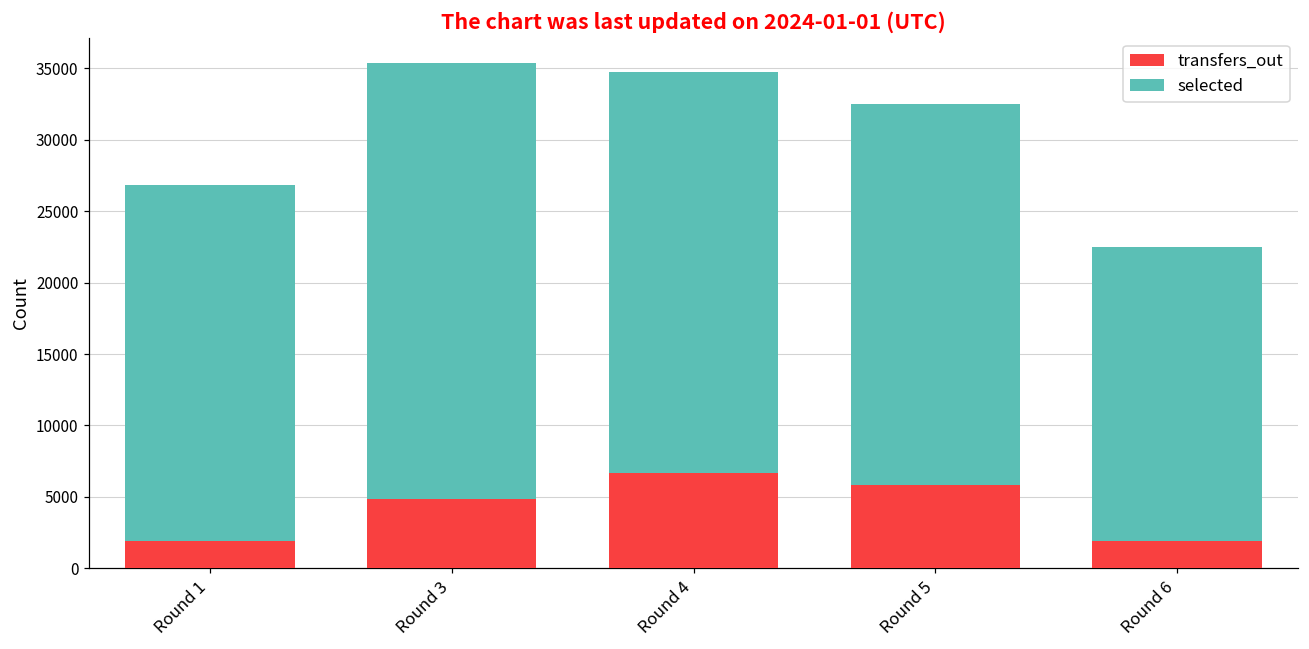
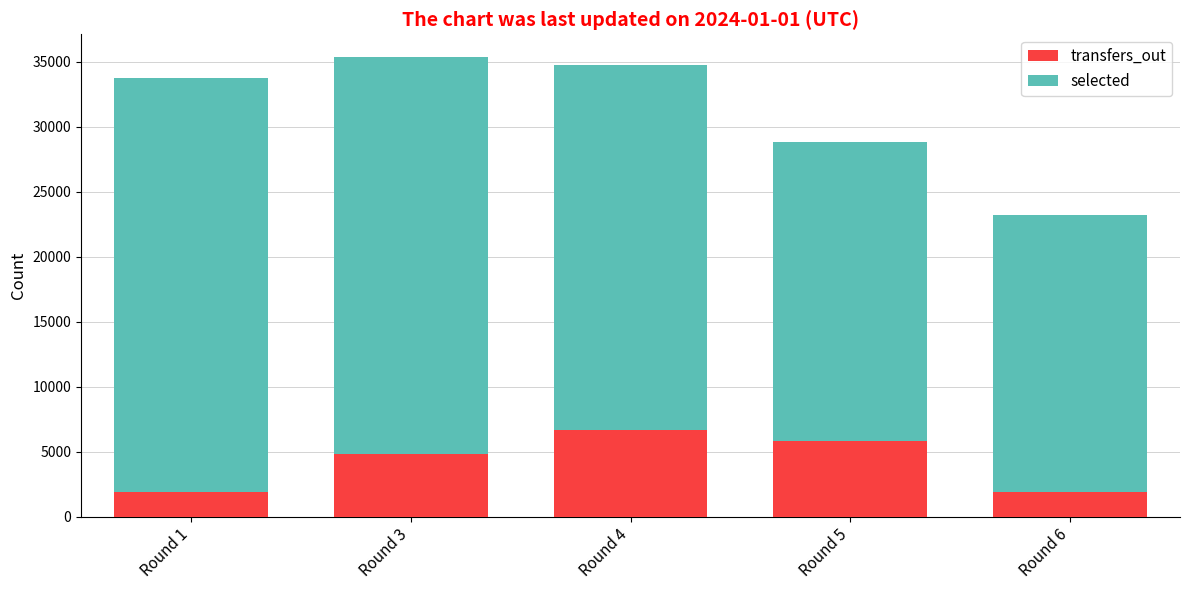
  {
    "transfers_out": {
      "Round 1": 1900,
      "Round 3": 4800,
      "Round 4": 6700,
      "Round 5": 5800,
      "Round 6": 1900
    },
    "selected": {
-     "Round 1": 24900,
+     "Round 1": 31900,
      "Round 3": 30500,
      "Round 4": 28100,
-     "Round 5": 26700,
-     "Round 6": 20600
+     "Round 5": 23100,
+     "Round 6": 21300
    }
  }
